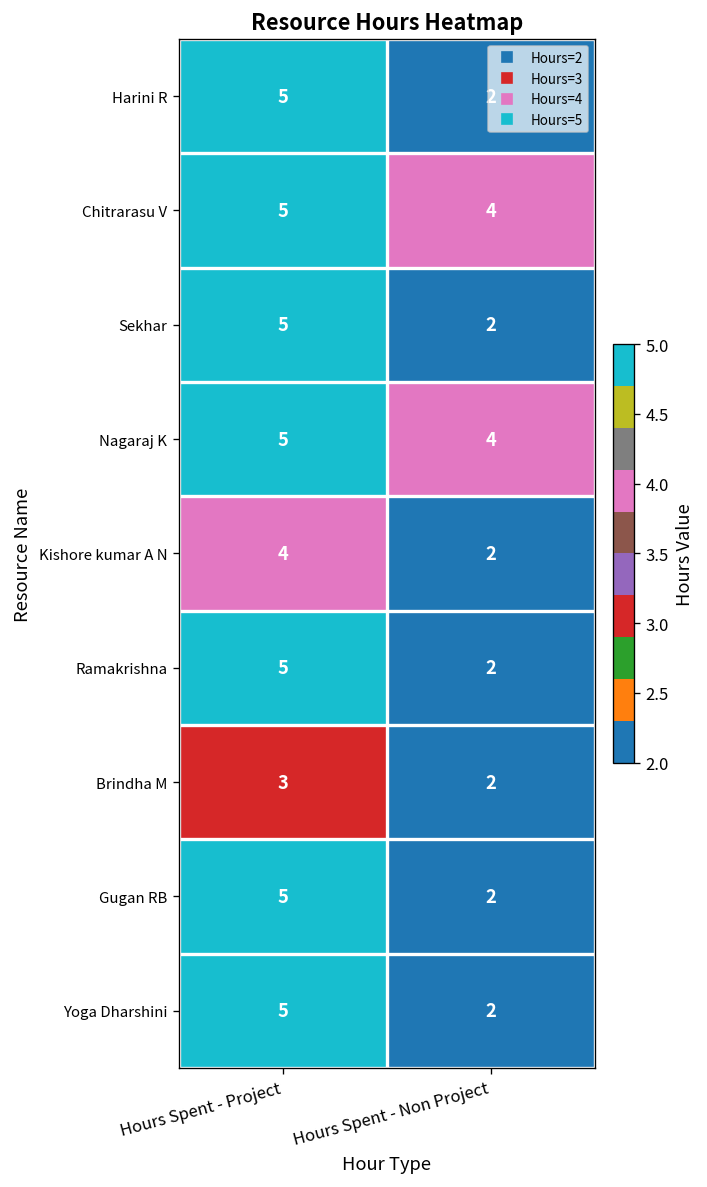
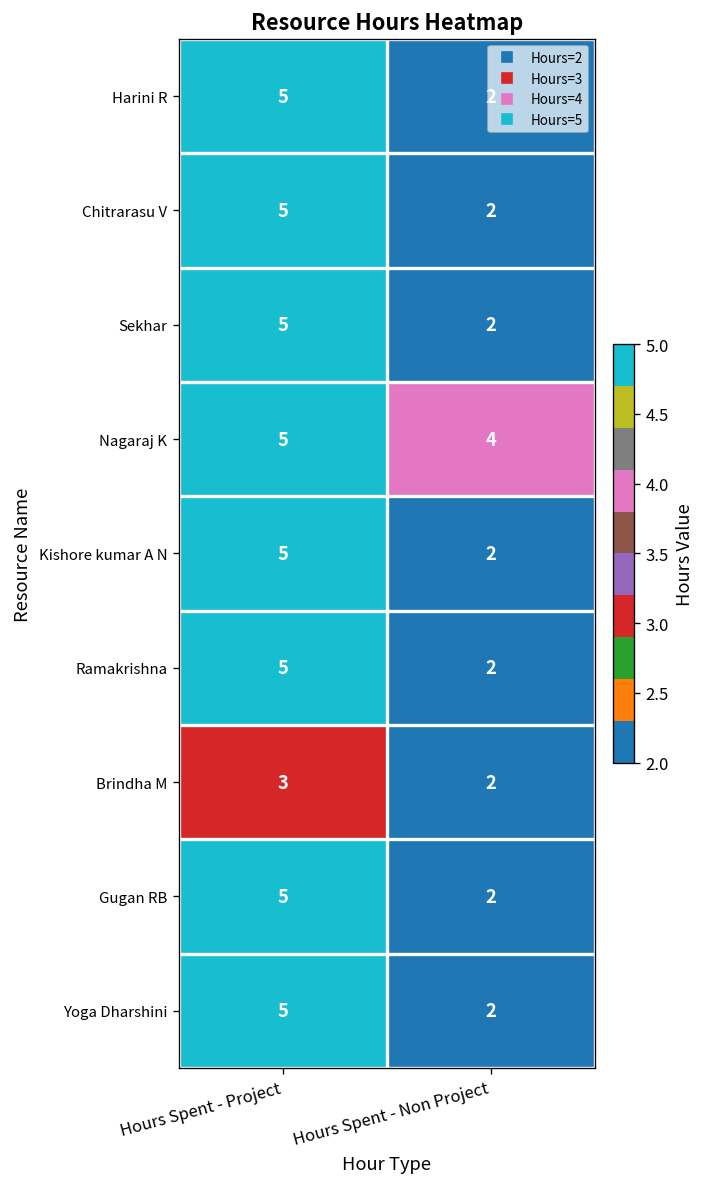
  {
    "Harini R": {
      "Hours Spent - Project": 5
    },
    "Chitrarasu V": {
      "Hours Spent - Project": 5,
-     "Hours Spent - Non Project": 4
+     "Hours Spent - Non Project": 2
    },
    "Sekhar": {
      "Hours Spent - Project": 5,
      "Hours Spent - Non Project": 2
    },
    "Nagaraj K": {
      "Hours Spent - Project": 5,
      "Hours Spent - Non Project": 4
    },
    "Kishore kumar A N": {
-     "Hours Spent - Project": 4,
+     "Hours Spent - Project": 5,
      "Hours Spent - Non Project": 2
    },
    "Ramakrishna": {
      "Hours Spent - Project": 5,
      "Hours Spent - Non Project": 2
    },
    "Brindha M": {
      "Hours Spent - Project": 3,
      "Hours Spent - Non Project": 2
    },
    "Gugan RB": {
      "Hours Spent - Project": 5,
      "Hours Spent - Non Project": 2
    },
    "Yoga Dharshini": {
      "Hours Spent - Project": 5,
      "Hours Spent - Non Project": 2
    }
  }
